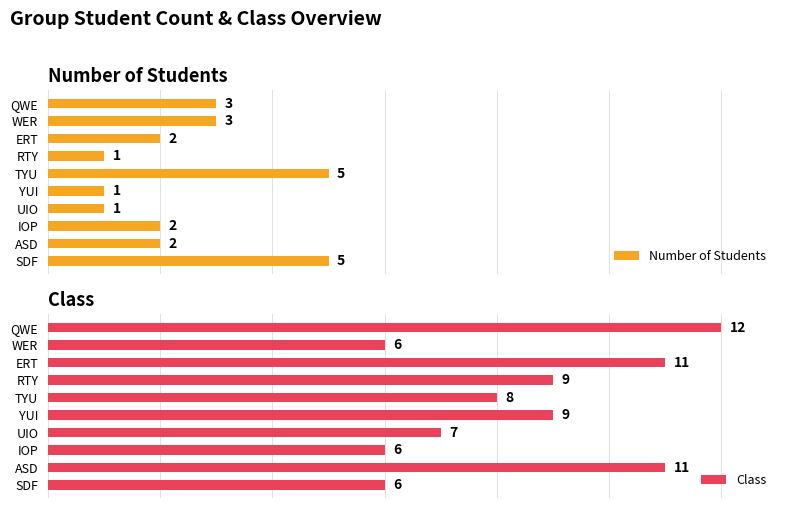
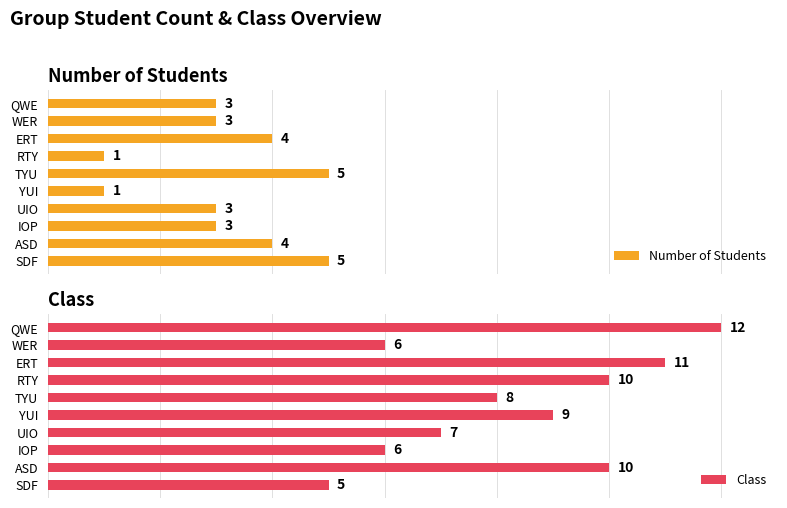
  {
    "Number of Students": {
      "QWE": 3,
      "WER": 3,
-     "ERT": 2,
+     "ERT": 4,
      "RTY": 1,
      "TYU": 5,
      "YUI": 1,
-     "UIO": 1,
-     "IOP": 2,
-     "ASD": 2,
+     "UIO": 3,
+     "IOP": 3,
+     "ASD": 4,
      "SDF": 5
    },
    "Class": {
      "QWE": 12,
      "WER": 6,
      "ERT": 11,
-     "RTY": 9,
+     "RTY": 10,
      "TYU": 8,
      "YUI": 9,
      "UIO": 7,
      "IOP": 6,
-     "ASD": 11,
-     "SDF": 6
+     "ASD": 10,
+     "SDF": 5
    }
  }
